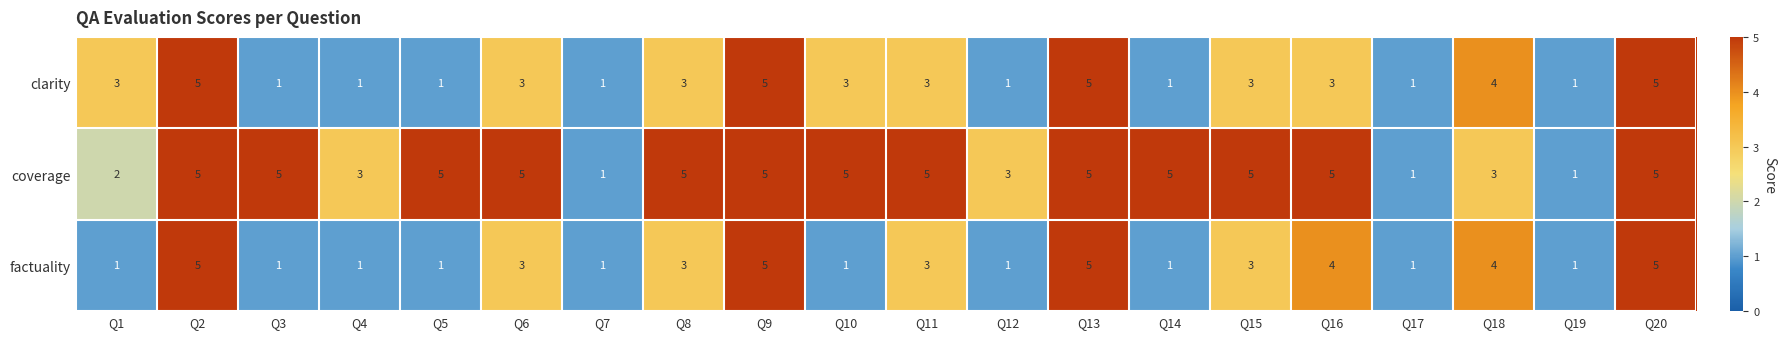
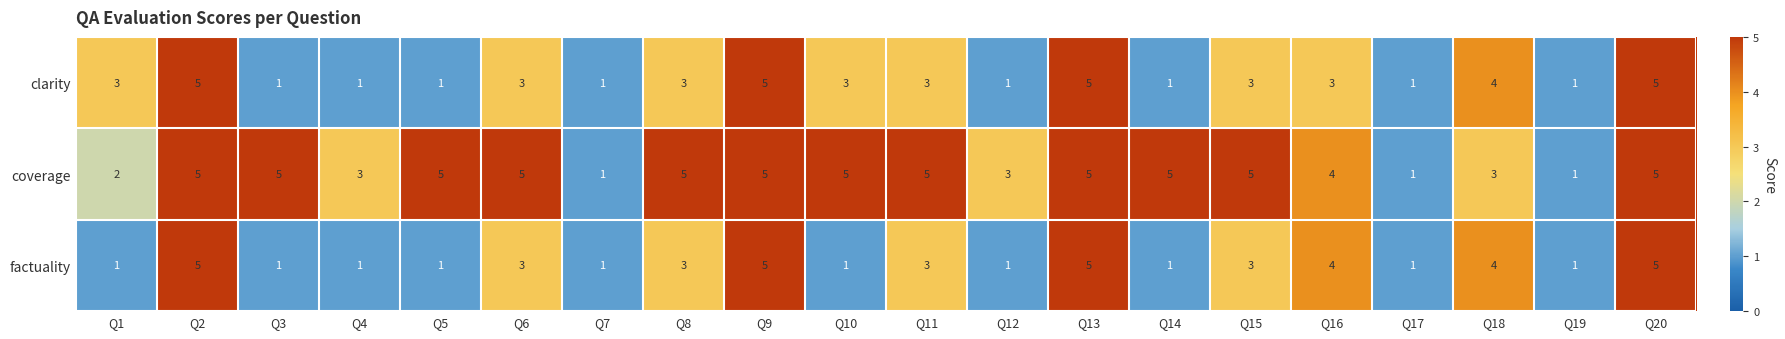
  {
    "clarity": {
      "Q1": 3,
      "Q2": 5,
      "Q3": 1,
      "Q4": 1,
      "Q5": 1,
      "Q6": 3,
      "Q7": 1,
      "Q8": 3,
      "Q9": 5,
      "Q10": 3,
      "Q11": 3,
      "Q12": 1,
      "Q13": 5,
      "Q14": 1,
      "Q15": 3,
      "Q16": 3,
      "Q17": 1,
      "Q18": 4,
      "Q19": 1,
      "Q20": 5
    },
    "coverage": {
      "Q1": 2,
      "Q2": 5,
      "Q3": 5,
      "Q4": 3,
      "Q5": 5,
      "Q6": 5,
      "Q7": 1,
      "Q8": 5,
      "Q9": 5,
      "Q10": 5,
      "Q11": 5,
      "Q12": 3,
      "Q13": 5,
      "Q14": 5,
      "Q15": 5,
-     "Q16": 5,
+     "Q16": 4,
      "Q17": 1,
      "Q18": 3,
      "Q19": 1,
      "Q20": 5
    },
    "factuality": {
      "Q1": 1,
      "Q2": 5,
      "Q3": 1,
      "Q4": 1,
      "Q5": 1,
      "Q6": 3,
      "Q7": 1,
      "Q8": 3,
      "Q9": 5,
      "Q10": 1,
      "Q11": 3,
      "Q12": 1,
      "Q13": 5,
      "Q14": 1,
      "Q15": 3,
      "Q16": 4,
      "Q17": 1,
      "Q18": 4,
      "Q19": 1,
      "Q20": 5
    }
  }
